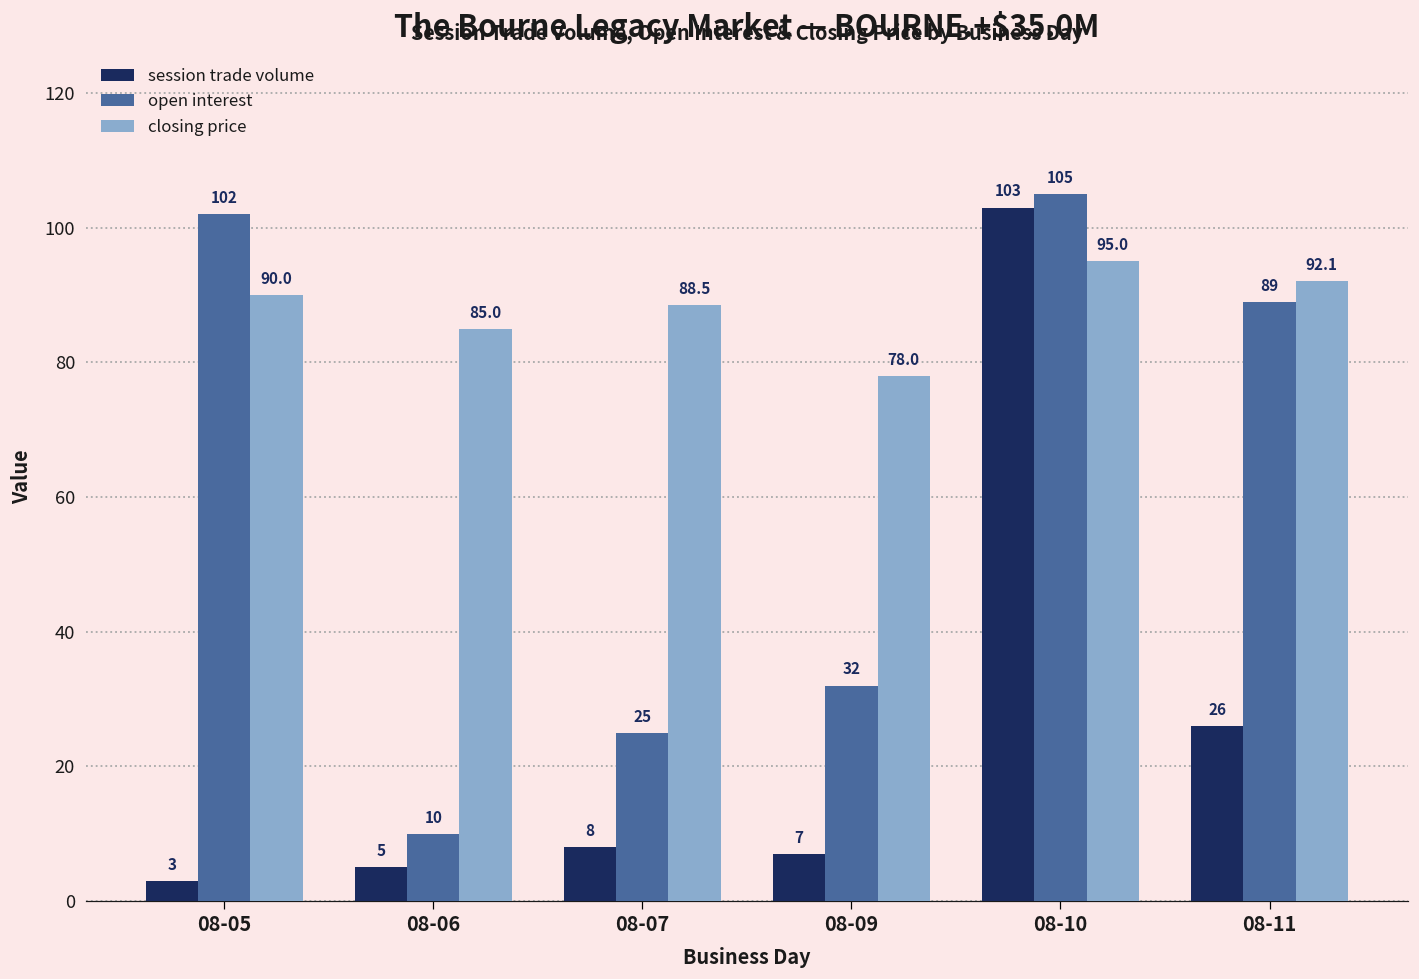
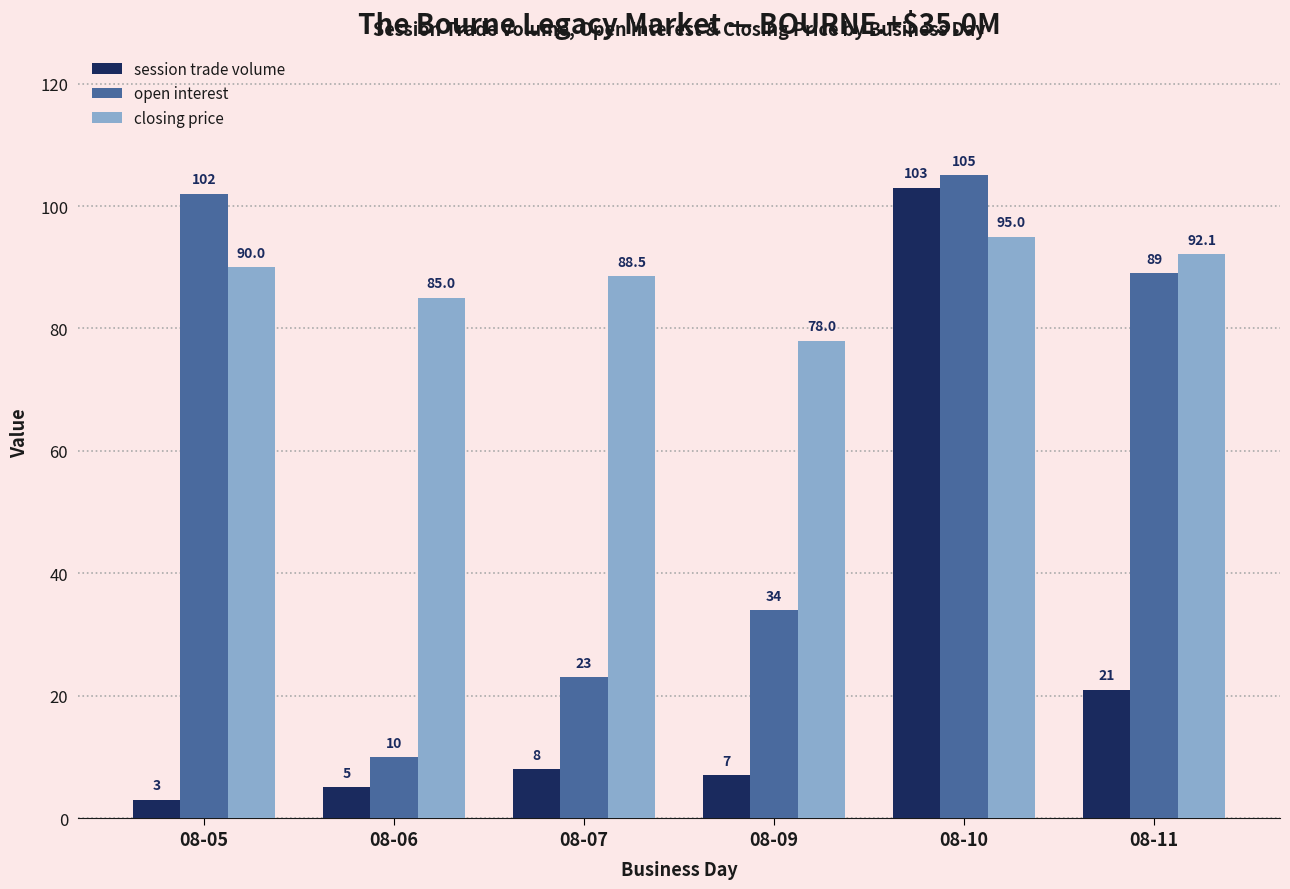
  {
    "session trade volume": {
      "08-05": 3,
      "08-06": 5,
      "08-07": 8,
      "08-09": 7,
      "08-10": 103,
-     "08-11": 26
+     "08-11": 21
    },
    "open interest": {
      "08-05": 102,
      "08-06": 10,
-     "08-07": 25,
-     "08-09": 32,
+     "08-07": 23,
+     "08-09": 34,
      "08-10": 105,
      "08-11": 89
    },
    "closing price": {
      "08-05": 90.0,
      "08-06": 85.0,
      "08-07": 88.5,
      "08-09": 78.0,
      "08-10": 95.0,
      "08-11": 92.1
    }
  }
